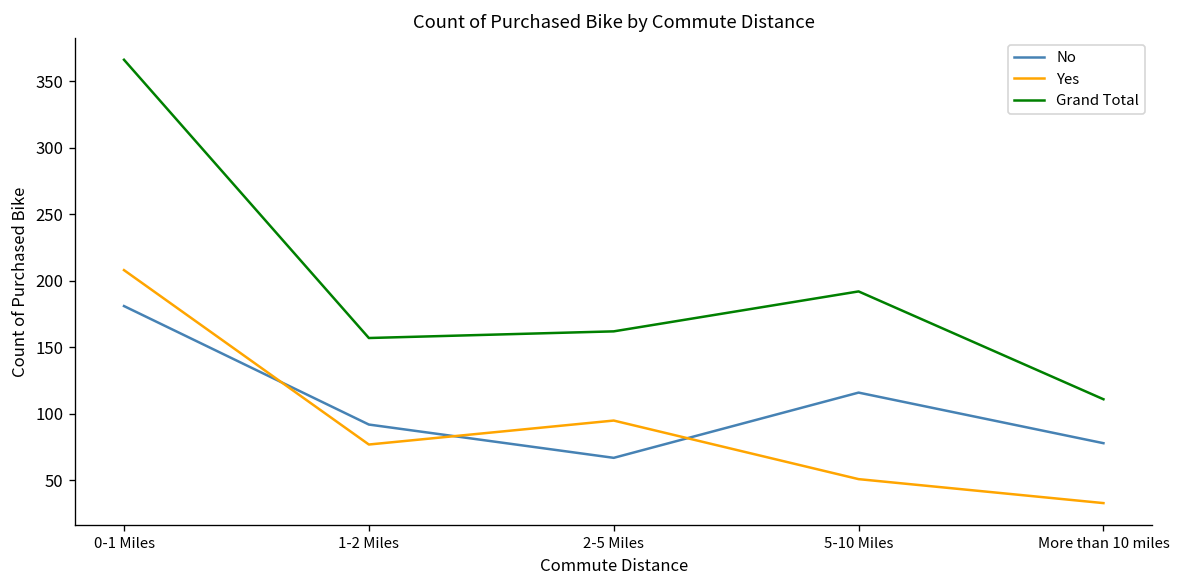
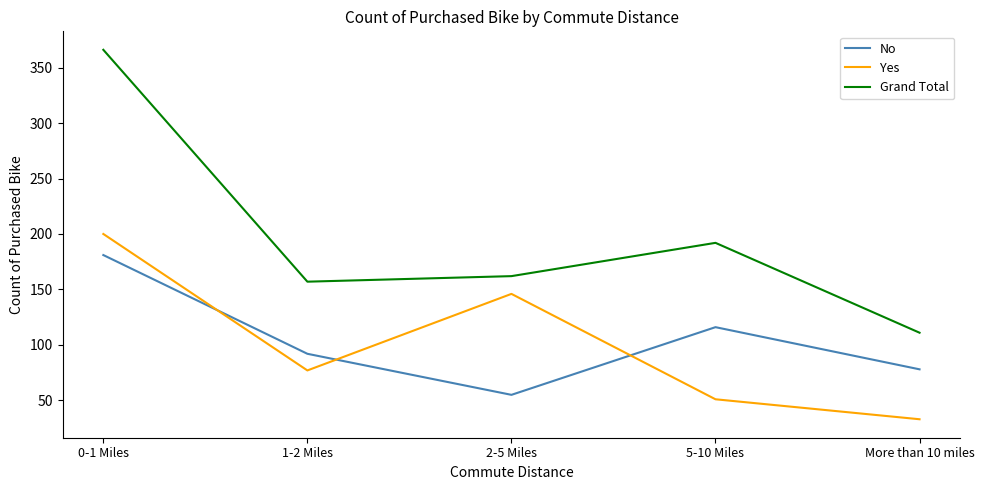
  {
    "No": {
      "0-1 Miles": 181,
      "1-2 Miles": 92,
-     "2-5 Miles": 67,
+     "2-5 Miles": 55,
      "5-10 Miles": 116,
      "More than 10 miles": 78
    },
    "Yes": {
-     "0-1 Miles": 208,
+     "0-1 Miles": 200,
      "1-2 Miles": 77,
-     "2-5 Miles": 95,
+     "2-5 Miles": 146,
      "5-10 Miles": 51,
      "More than 10 miles": 33
    },
    "Grand Total": {
      "0-1 Miles": 366,
      "1-2 Miles": 157,
      "2-5 Miles": 162,
      "5-10 Miles": 192,
      "More than 10 miles": 111
    }
  }
